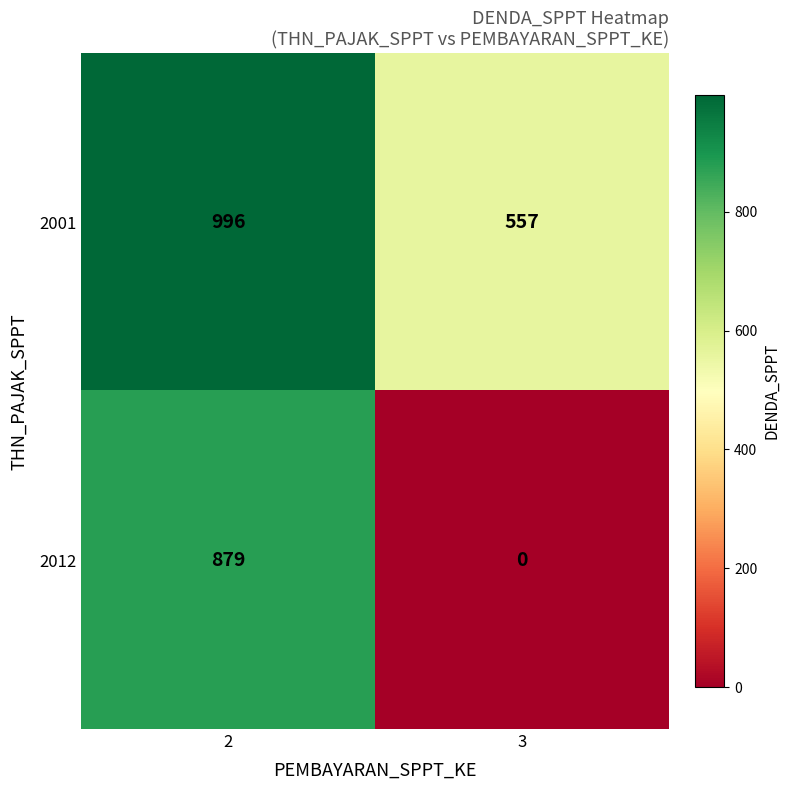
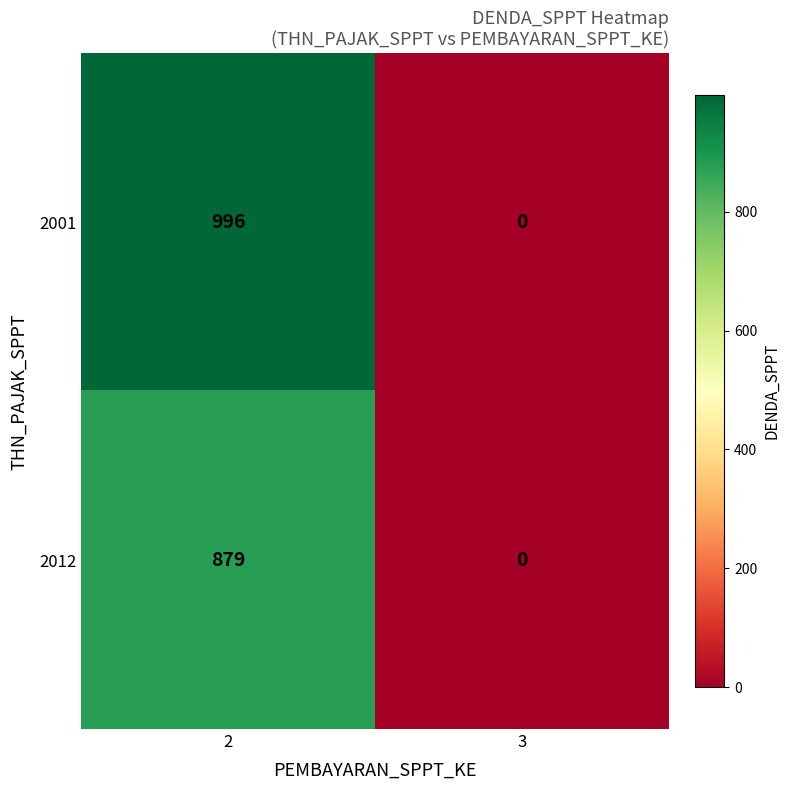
  {
    "2001": {
      "2": 996,
-     "3": 557
+     "3": 0
    },
    "2012": {
      "2": 879,
      "3": 0
    }
  }
